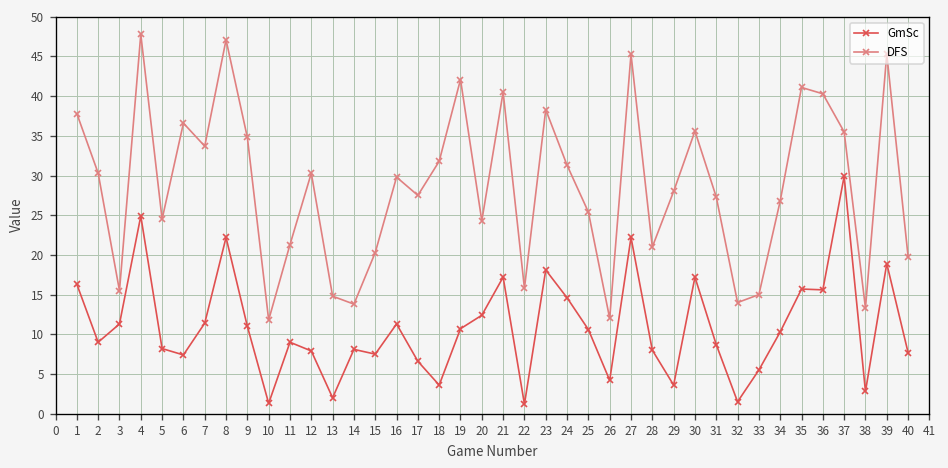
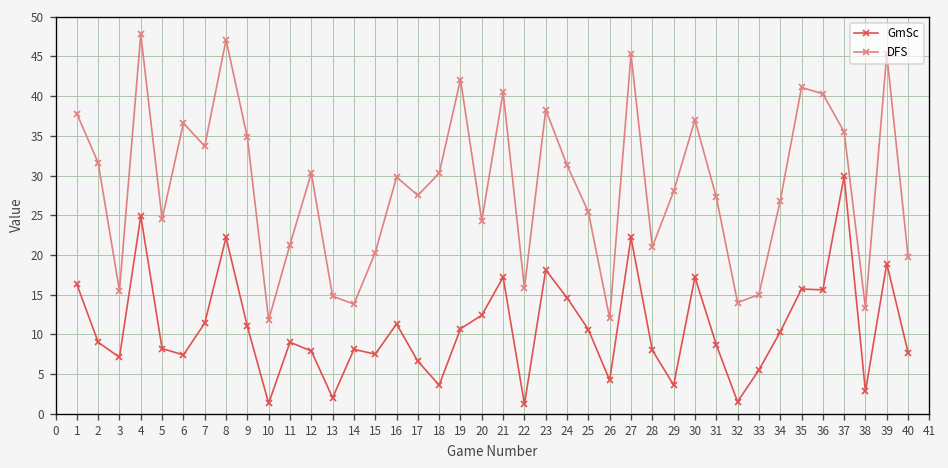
  {
    "GmSc": {
      "1": 16,
      "2": 9,
-     "3": 11,
+     "3": 7,
      "4": 25,
      "5": 8,
      "6": 7,
      "7": 11,
      "8": 22,
      "9": 11,
      "10": 1,
      "11": 9,
      "12": 8,
      "13": 2,
      "14": 8,
      "15": 8,
      "16": 11,
      "17": 7,
      "18": 4,
      "19": 11,
      "20": 12,
      "21": 17,
      "22": 1,
      "23": 18,
      "24": 15,
      "25": 11,
      "26": 4,
      "27": 22,
      "28": 8,
      "29": 4,
      "30": 17,
      "31": 9,
      "32": 2,
      "33": 6,
      "34": 10,
      "35": 16,
      "36": 16,
      "37": 30,
      "38": 3,
      "39": 19,
      "40": 8
    },
    "DFS": {
      "1": 38,
-     "2": 30,
+     "2": 32,
      "3": 16,
      "4": 48,
      "5": 25,
      "6": 37,
      "7": 34,
      "8": 47,
      "9": 35,
      "10": 12,
      "11": 21,
      "12": 30,
      "13": 15,
      "14": 14,
      "15": 20,
      "16": 30,
      "17": 28,
-     "18": 32,
+     "18": 30,
      "19": 42,
      "20": 24,
      "21": 41,
      "22": 16,
      "23": 38,
      "24": 31,
      "25": 25,
      "26": 12,
      "27": 45,
      "28": 21,
      "29": 28,
-     "30": 36,
+     "30": 37,
      "31": 27,
      "32": 14,
      "33": 15,
      "34": 27,
      "35": 41,
      "36": 40,
      "37": 36,
      "38": 13,
      "40": 20
    }
  }
